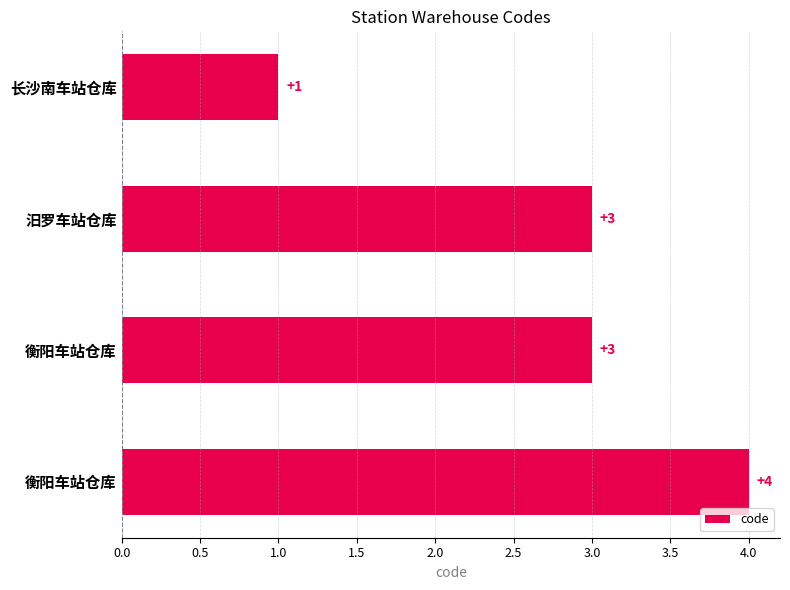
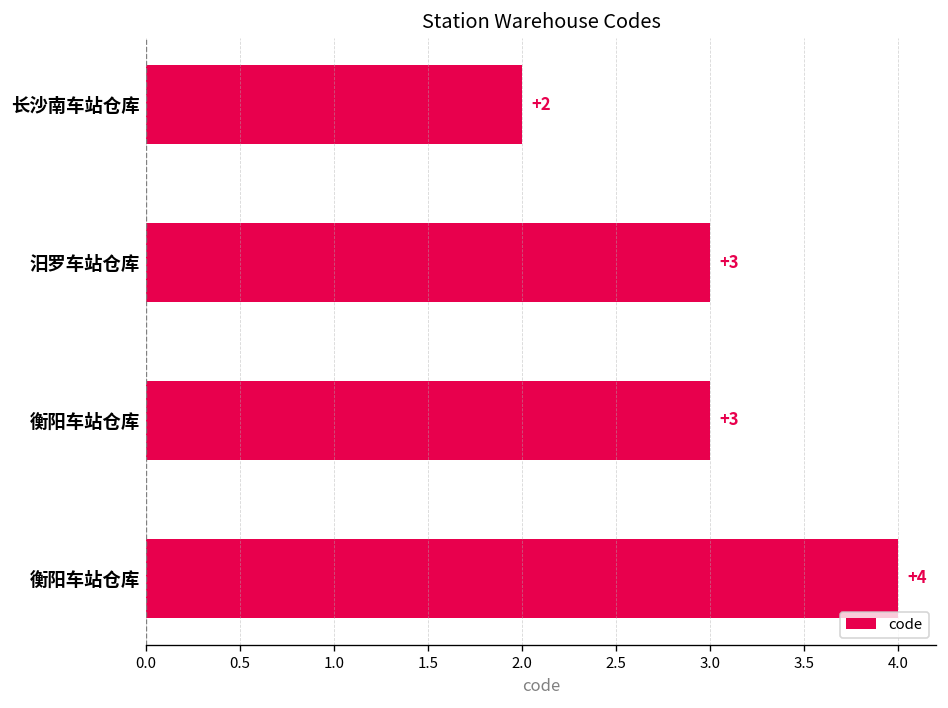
  {
-   "长沙南车站仓库": "+1",
+   "长沙南车站仓库": "+2",
    "汨罗车站仓库": "+3"
  }
